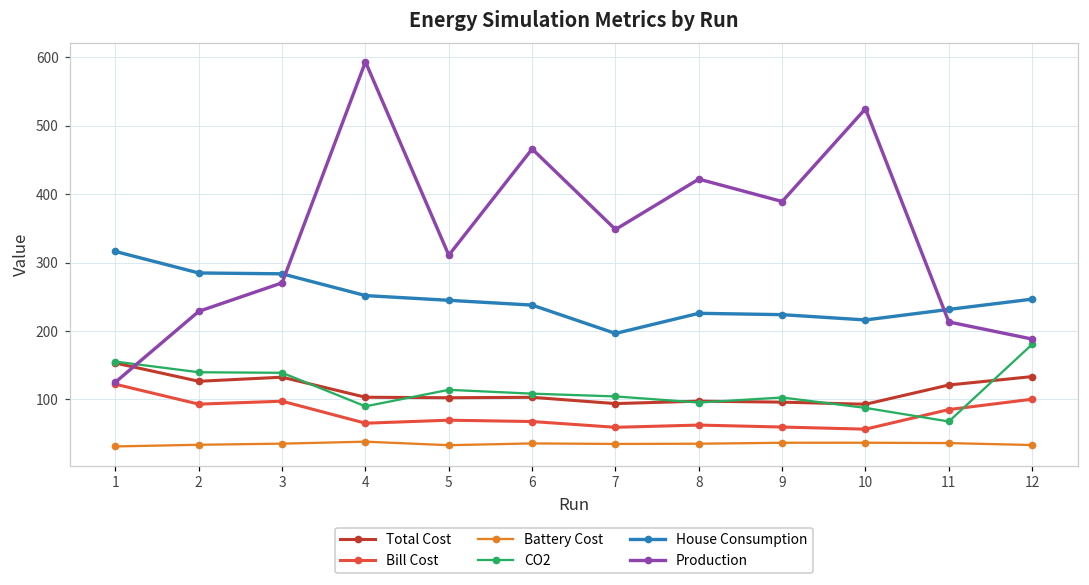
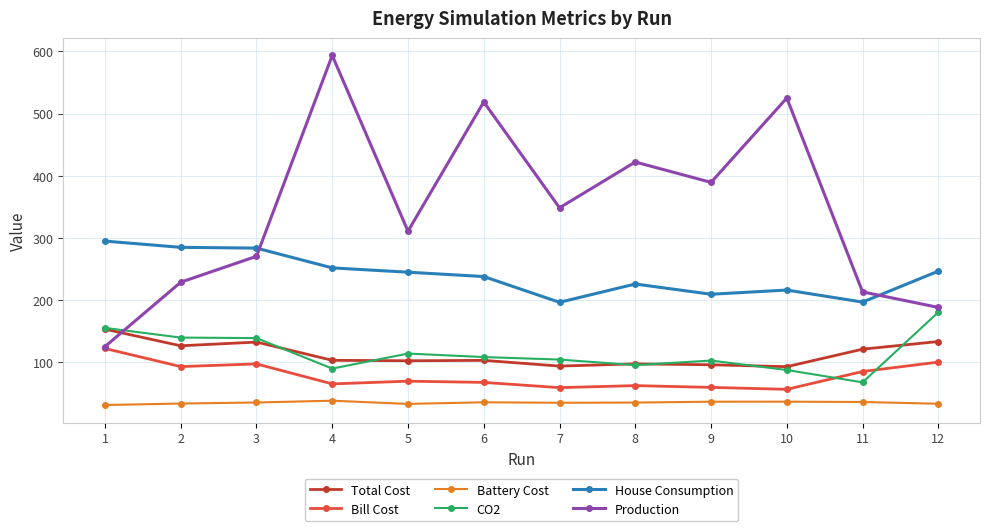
  {
    "CO2": {
      "2": 140,
      "3": 140,
      "4": 90,
      "5": 110,
      "6": 110,
      "7": 100,
      "9": 100,
      "10": 90,
      "11": 70,
      "12": 180
    },
    "House Consumption": {
-     "1": 320,
+     "1": 290,
      "2": 280,
      "3": 280,
      "4": 250,
      "5": 240,
      "6": 240,
      "7": 200,
      "8": 230,
-     "9": 220,
+     "9": 210,
      "10": 220,
-     "11": 230,
+     "11": 200,
      "12": 250
    },
    "Production": {
      "2": 230,
      "3": 270,
      "4": 590,
      "5": 310,
-     "6": 470,
+     "6": 520,
      "7": 350,
      "8": 420,
      "9": 390,
      "10": 530,
      "11": 210,
      "12": 190
    }
  }
